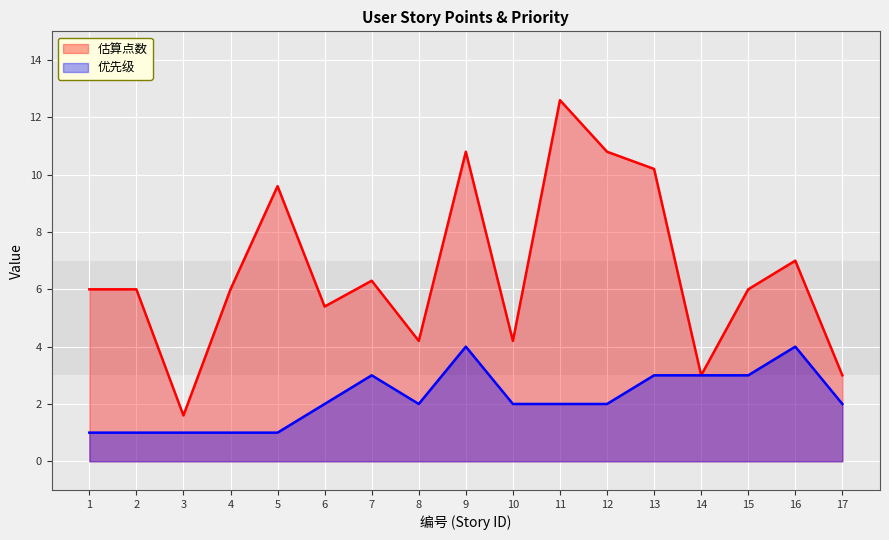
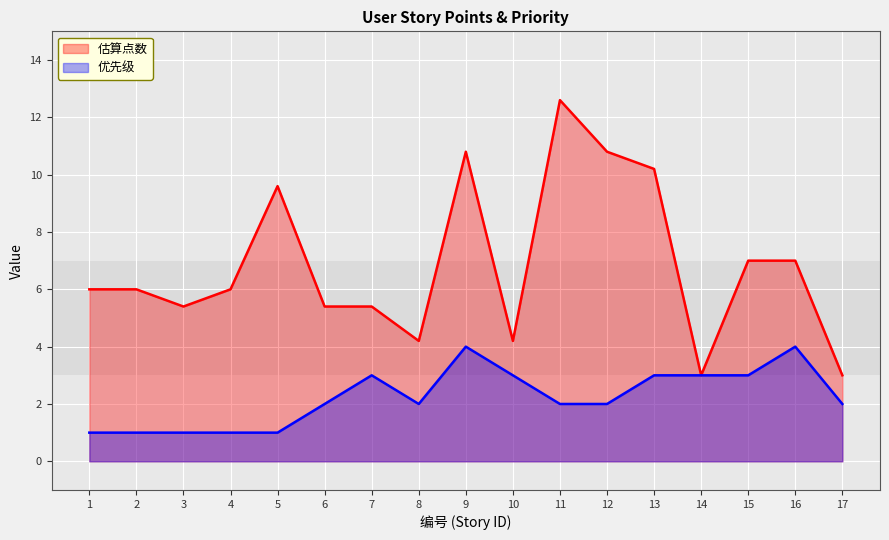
  {
    "估算点数": {
      "1": 6.0,
      "2": 6.0,
-     "3": 1.6,
+     "3": 5.4,
      "4": 6.0,
      "5": 9.6,
      "6": 5.4,
-     "7": 6.3,
+     "7": 5.4,
      "8": 4.2,
      "9": 10.8,
      "10": 4.2,
      "11": 12.6,
      "12": 10.8,
      "13": 10.2,
-     "15": 6,
+     "15": 7,
      "16": 7.0,
      "17": 3.0
    },
    "优先级": {
      "1": 1,
      "2": 1,
      "3": 1,
      "4": 1,
      "5": 1,
      "6": 2,
      "7": 3,
      "8": 2,
      "9": 4,
-     "10": 2,
+     "10": 3,
      "11": 2,
      "12": 2,
      "13": 3,
      "15": 3,
      "16": 4,
      "17": 2
    }
  }
